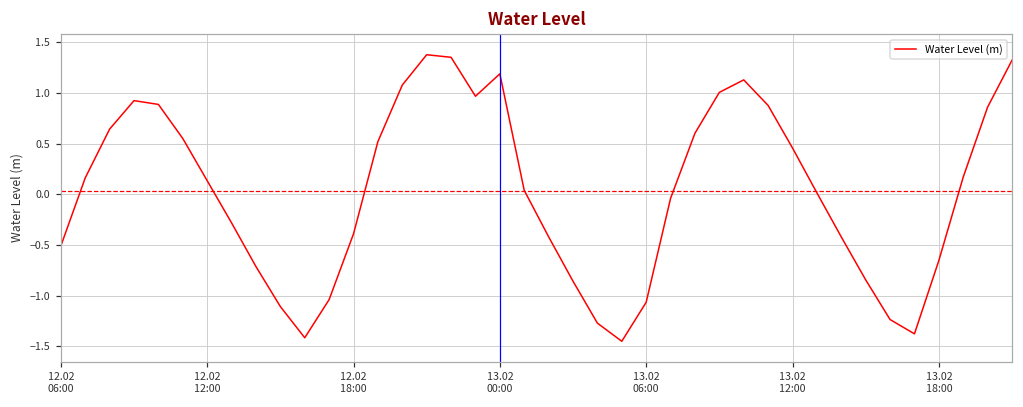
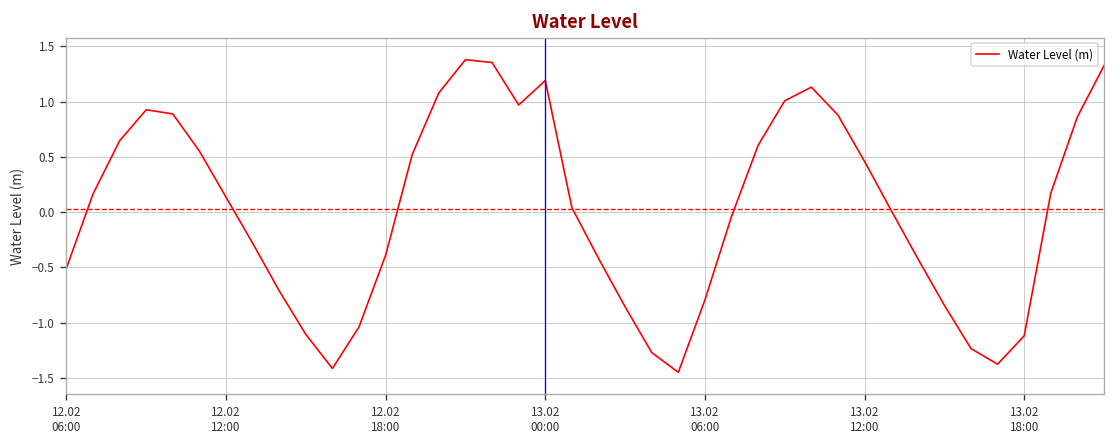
  {
    "12.02 06:00": -0.5,
    "12.02 12:00": 0.1,
    "12.02 18:00": -0.4,
    "13.02 00:00": 1.2,
-   "13.02 06:00": -1.1,
+   "13.02 06:00": -0.8,
    "13.02 12:00": 0.5,
-   "13.02 18:00": -0.7
+   "13.02 18:00": -1.1
  }
